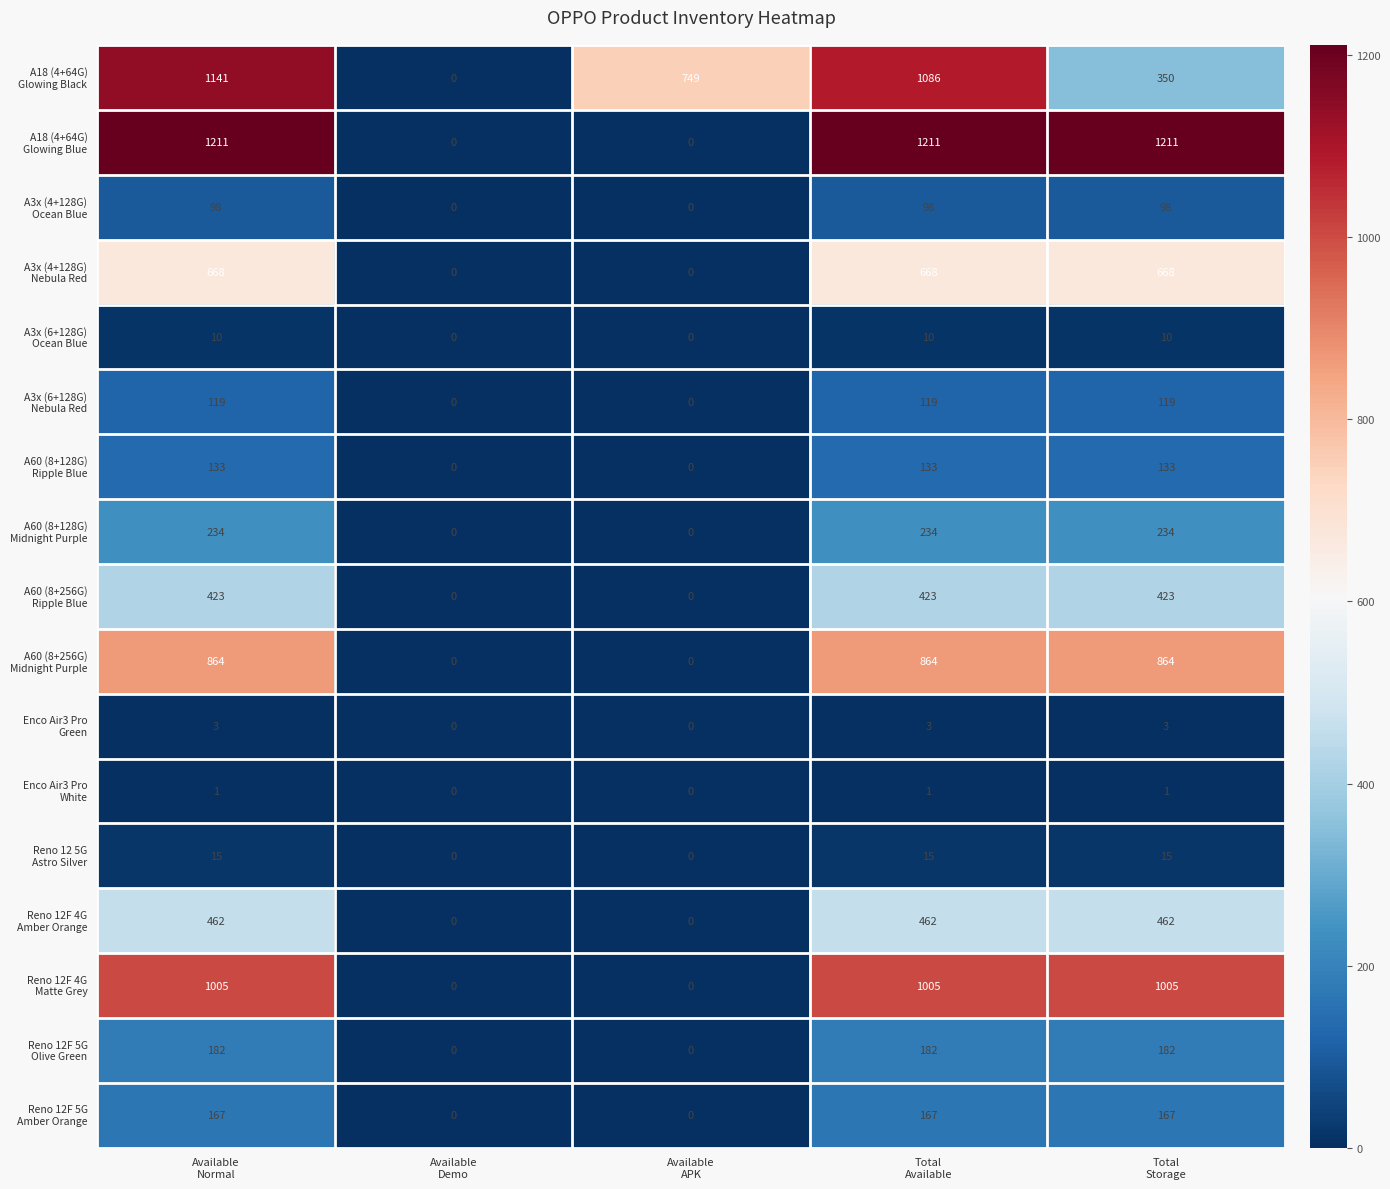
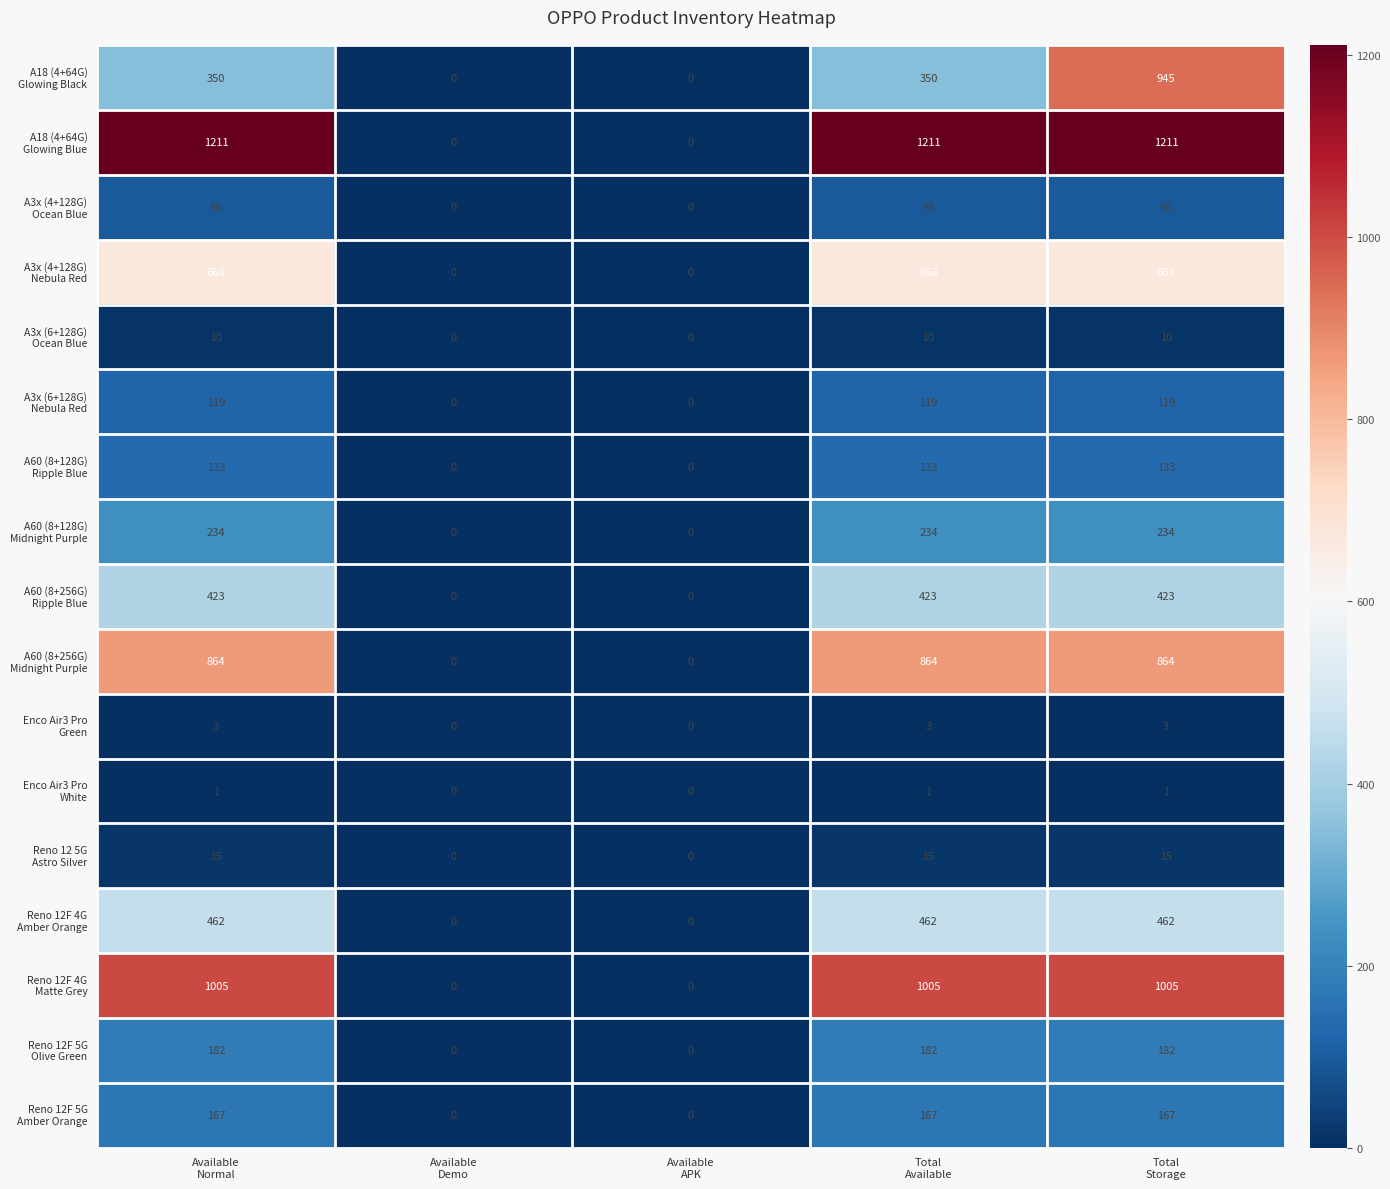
  {
    "A18 (4+64G) Glowing Black": {
-     "Available Normal": 1141,
+     "Available Normal": 350,
      "Available Demo": 0,
-     "Available APK": 749,
-     "Total Available": 1086,
-     "Total Storage": 350
+     "Available APK": 0,
+     "Total Available": 350,
+     "Total Storage": 945
    },
    "A18 (4+64G) Glowing Blue": {
      "Available Normal": 1211,
      "Available Demo": 0,
      "Available APK": 0,
      "Total Available": 1211,
      "Total Storage": 1211
    },
    "A3x (4+128G) Ocean Blue": {
      "Available Normal": 98,
      "Available Demo": 0,
      "Available APK": 0,
      "Total Available": 98,
      "Total Storage": 98
    },
    "A3x (4+128G) Nebula Red": {
      "Available Demo": 0,
      "Available APK": 0
    },
    "A3x (6+128G) Ocean Blue": {
      "Available Normal": 10,
      "Available Demo": 0,
      "Available APK": 0,
      "Total Available": 10,
      "Total Storage": 10
    },
    "A3x (6+128G) Nebula Red": {
      "Available Normal": 119,
      "Available Demo": 0,
      "Available APK": 0,
      "Total Available": 119,
      "Total Storage": 119
    },
    "A60 (8+128G) Ripple Blue": {
      "Available Normal": 133,
      "Available Demo": 0,
      "Available APK": 0,
      "Total Available": 133,
      "Total Storage": 133
    },
    "A60 (8+128G) Midnight Purple": {
      "Available Normal": 234,
      "Available Demo": 0,
      "Available APK": 0,
      "Total Available": 234,
      "Total Storage": 234
    },
    "A60 (8+256G) Ripple Blue": {
      "Available Normal": 423,
      "Available Demo": 0,
      "Available APK": 0,
      "Total Available": 423,
      "Total Storage": 423
    },
    "A60 (8+256G) Midnight Purple": {
      "Available Normal": 864,
      "Available Demo": 0,
      "Available APK": 0,
      "Total Available": 864,
      "Total Storage": 864
    },
    "Enco Air3 Pro Green": {
      "Available Normal": 3,
      "Available Demo": 0,
      "Available APK": 0,
      "Total Available": 3,
      "Total Storage": 3
    },
    "Enco Air3 Pro White": {
      "Available Normal": 1,
      "Available Demo": 0,
      "Available APK": 0,
      "Total Available": 1,
      "Total Storage": 1
    },
    "Reno 12 5G Astro Silver": {
      "Available Normal": 15,
      "Available Demo": 0,
      "Available APK": 0,
      "Total Available": 15,
      "Total Storage": 15
    },
    "Reno 12F 4G Amber Orange": {
      "Available Normal": 462,
      "Available Demo": 0,
      "Available APK": 0,
      "Total Available": 462,
      "Total Storage": 462
    },
    "Reno 12F 4G Matte Grey": {
      "Available Normal": 1005,
      "Available Demo": 0,
      "Available APK": 0,
      "Total Available": 1005,
      "Total Storage": 1005
    },
    "Reno 12F 5G Olive Green": {
      "Available Normal": 182,
      "Available Demo": 0,
      "Available APK": 0,
      "Total Available": 182,
      "Total Storage": 182
    },
    "Reno 12F 5G Amber Orange": {
      "Available Normal": 167,
      "Available Demo": 0,
      "Available APK": 0,
      "Total Available": 167,
      "Total Storage": 167
    }
  }
